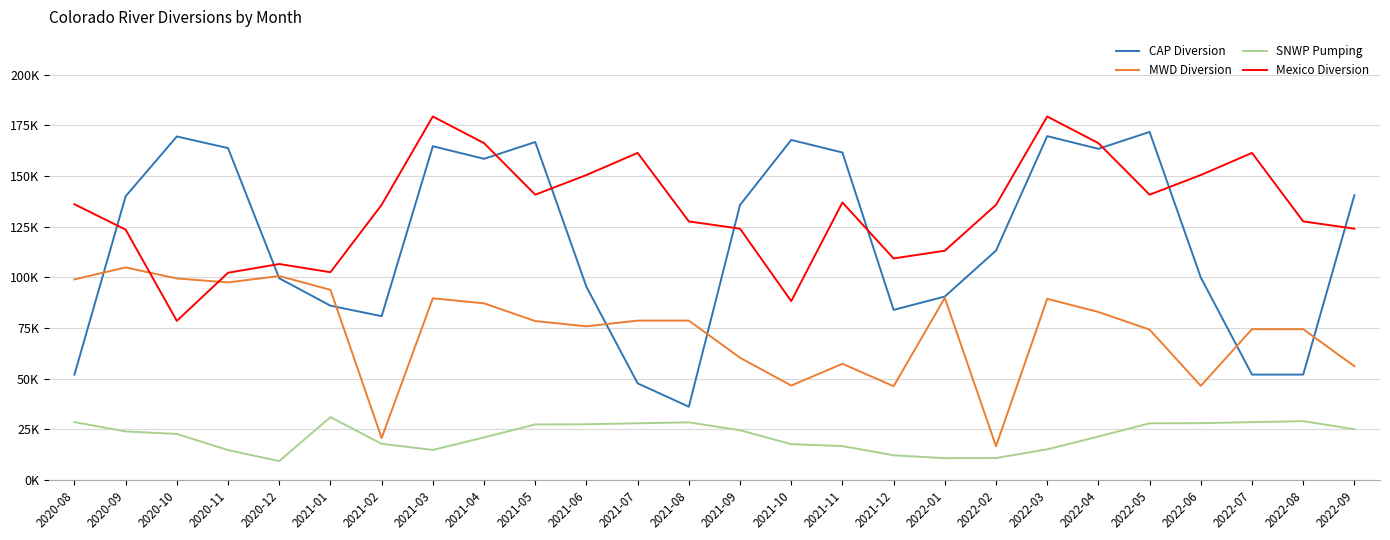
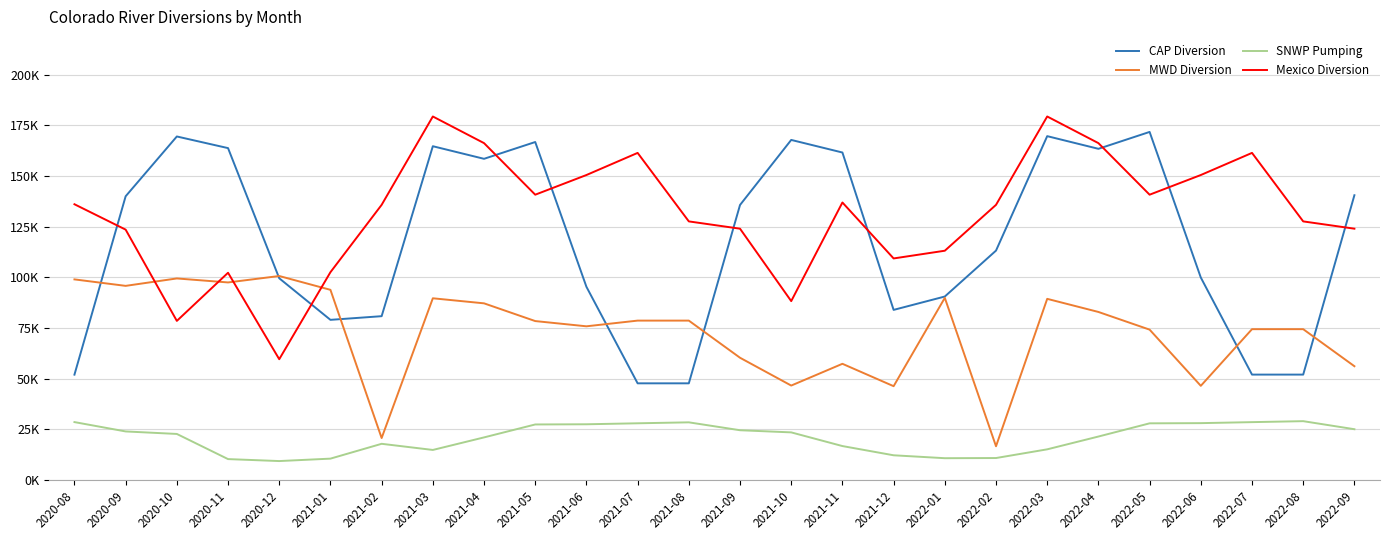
  {
    "CAP Diversion": {
      "2020-08": 52000,
      "2020-09": 140000,
      "2020-10": 170000,
      "2020-11": 164000,
-     "2021-01": 86000,
+     "2021-01": 79000,
      "2021-02": 81000,
      "2021-03": 165000,
      "2021-04": 158000,
      "2021-05": 167000,
      "2021-06": 95000,
      "2021-07": 48000,
-     "2021-08": 36000,
+     "2021-08": 48000,
      "2021-09": 136000,
      "2021-10": 168000,
      "2021-11": 162000,
      "2021-12": 84000,
      "2022-02": 113000,
      "2022-03": 170000,
      "2022-04": 163000,
      "2022-05": 172000,
      "2022-06": 100000,
      "2022-07": 52000,
      "2022-08": 52000,
      "2022-09": 141000
    },
    "MWD Diversion": {
      "2020-08": 99000,
-     "2020-09": 105000,
+     "2020-09": 96000,
      "2020-10": 99000,
      "2020-11": 97000,
      "2021-01": 94000,
      "2021-02": 21000,
      "2021-03": 90000,
      "2021-04": 87000,
      "2021-05": 78000,
      "2021-06": 76000,
      "2021-07": 79000,
      "2021-08": 79000,
      "2021-09": 60000,
      "2021-10": 47000,
      "2021-11": 57000,
      "2021-12": 46000,
      "2022-02": 17000,
      "2022-03": 89000,
      "2022-04": 83000,
      "2022-05": 74000,
      "2022-06": 46000,
      "2022-07": 74000,
      "2022-08": 74000,
      "2022-09": 56000
    },
    "SNWP Pumping": {
      "2020-08": 29000,
      "2020-09": 24000,
      "2020-10": 23000,
-     "2020-11": 15000,
+     "2020-11": 10000,
      "2020-12": 9000,
-     "2021-01": 31000,
+     "2021-01": 11000,
      "2021-02": 18000,
      "2021-03": 15000,
      "2021-04": 21000,
      "2021-05": 27000,
      "2021-06": 28000,
      "2021-07": 28000,
      "2021-08": 28000,
      "2021-09": 25000,
-     "2021-10": 18000,
+     "2021-10": 24000,
      "2021-11": 17000,
      "2021-12": 12000,
      "2022-01": 11000,
      "2022-02": 11000,
      "2022-03": 15000,
      "2022-04": 21000,
      "2022-05": 28000,
      "2022-06": 28000,
      "2022-07": 29000,
      "2022-08": 29000,
      "2022-09": 25000
    },
    "Mexico Diversion": {
      "2020-08": 136000,
      "2020-09": 124000,
      "2020-10": 79000,
      "2020-11": 102000,
-     "2020-12": 107000,
+     "2020-12": 60000,
      "2021-01": 103000,
      "2021-02": 136000,
      "2021-03": 179000,
      "2021-04": 166000,
      "2021-05": 141000,
      "2021-06": 150000,
      "2021-07": 161000,
      "2021-08": 128000,
      "2021-09": 124000,
      "2021-10": 88000,
      "2021-11": 137000,
      "2021-12": 109000,
      "2022-01": 113000,
      "2022-02": 136000,
      "2022-03": 179000,
      "2022-04": 166000,
      "2022-05": 141000,
      "2022-06": 150000,
      "2022-07": 161000,
      "2022-08": 128000,
      "2022-09": 124000
    }
  }
